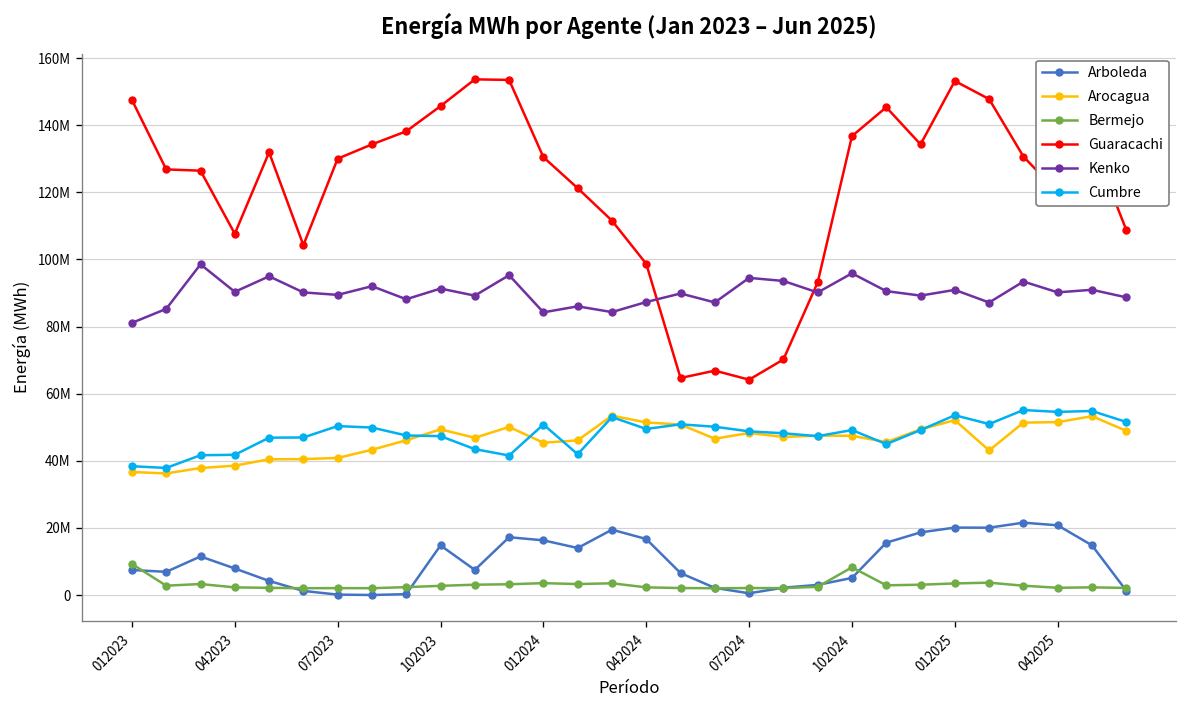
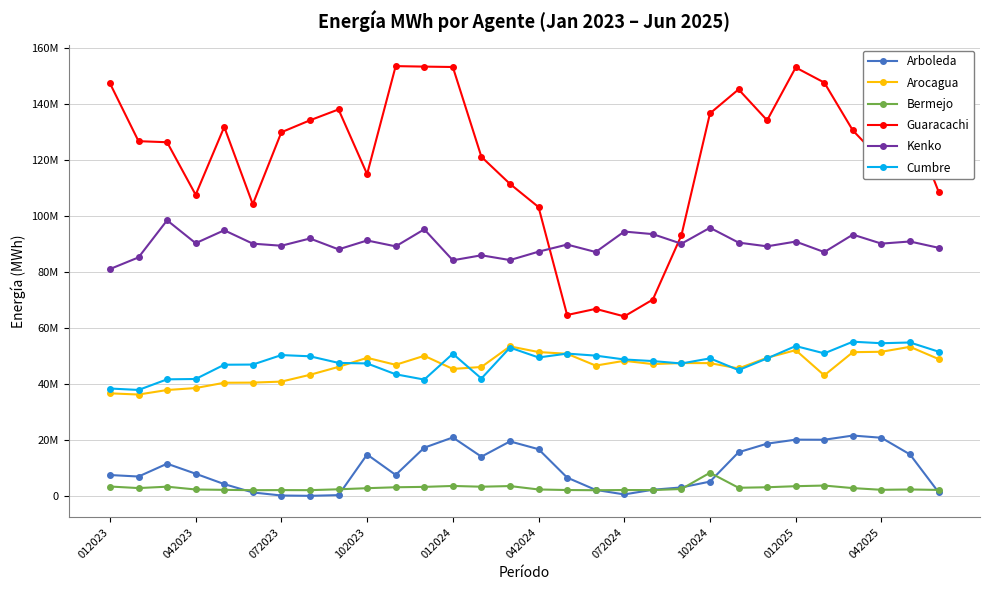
  {
    "Arboleda": {
      "012023": 7000000,
      "042023": 8000000,
      "072023": 0,
      "102023": 15000000,
-     "012024": 16000000,
+     "012024": 21000000,
      "042024": 17000000,
      "072024": 1000000,
      "102024": 5000000,
      "012025": 20000000,
      "042025": 21000000
    },
    "Arocagua": {
      "012023": 37000000,
      "042023": 39000000,
      "072023": 41000000,
      "102023": 49000000,
      "012024": 45000000,
      "042024": 51000000,
      "102024": 47000000,
      "012025": 52000000,
      "042025": 52000000
    },
    "Bermejo": {
-     "012023": 9000000,
+     "012023": 3000000,
      "042023": 2000000,
      "072023": 2000000,
      "102023": 3000000,
      "012024": 4000000,
      "042024": 2000000,
      "072024": 2000000,
      "102024": 8000000,
      "012025": 3000000,
      "042025": 2000000
    },
    "Guaracachi": {
      "012023": 148000000,
      "042023": 108000000,
      "072023": 130000000,
-     "102023": 146000000,
-     "012024": 130000000,
-     "042024": 99000000,
+     "102023": 115000000,
+     "012024": 153000000,
+     "042024": 103000000,
      "072024": 64000000,
      "102024": 137000000,
      "012025": 153000000
    },
    "Kenko": {
      "012023": 81000000,
      "042023": 90000000,
      "072023": 89000000,
      "102023": 91000000,
      "012024": 84000000,
      "042024": 87000000,
      "072024": 95000000,
      "102024": 96000000,
      "012025": 91000000,
      "042025": 90000000
    },
    "Cumbre": {
      "012023": 38000000,
      "042023": 42000000,
      "072023": 50000000,
      "102023": 47000000,
      "012024": 51000000,
      "042024": 49000000,
      "102024": 49000000,
      "012025": 54000000,
      "042025": 55000000
    }
  }
